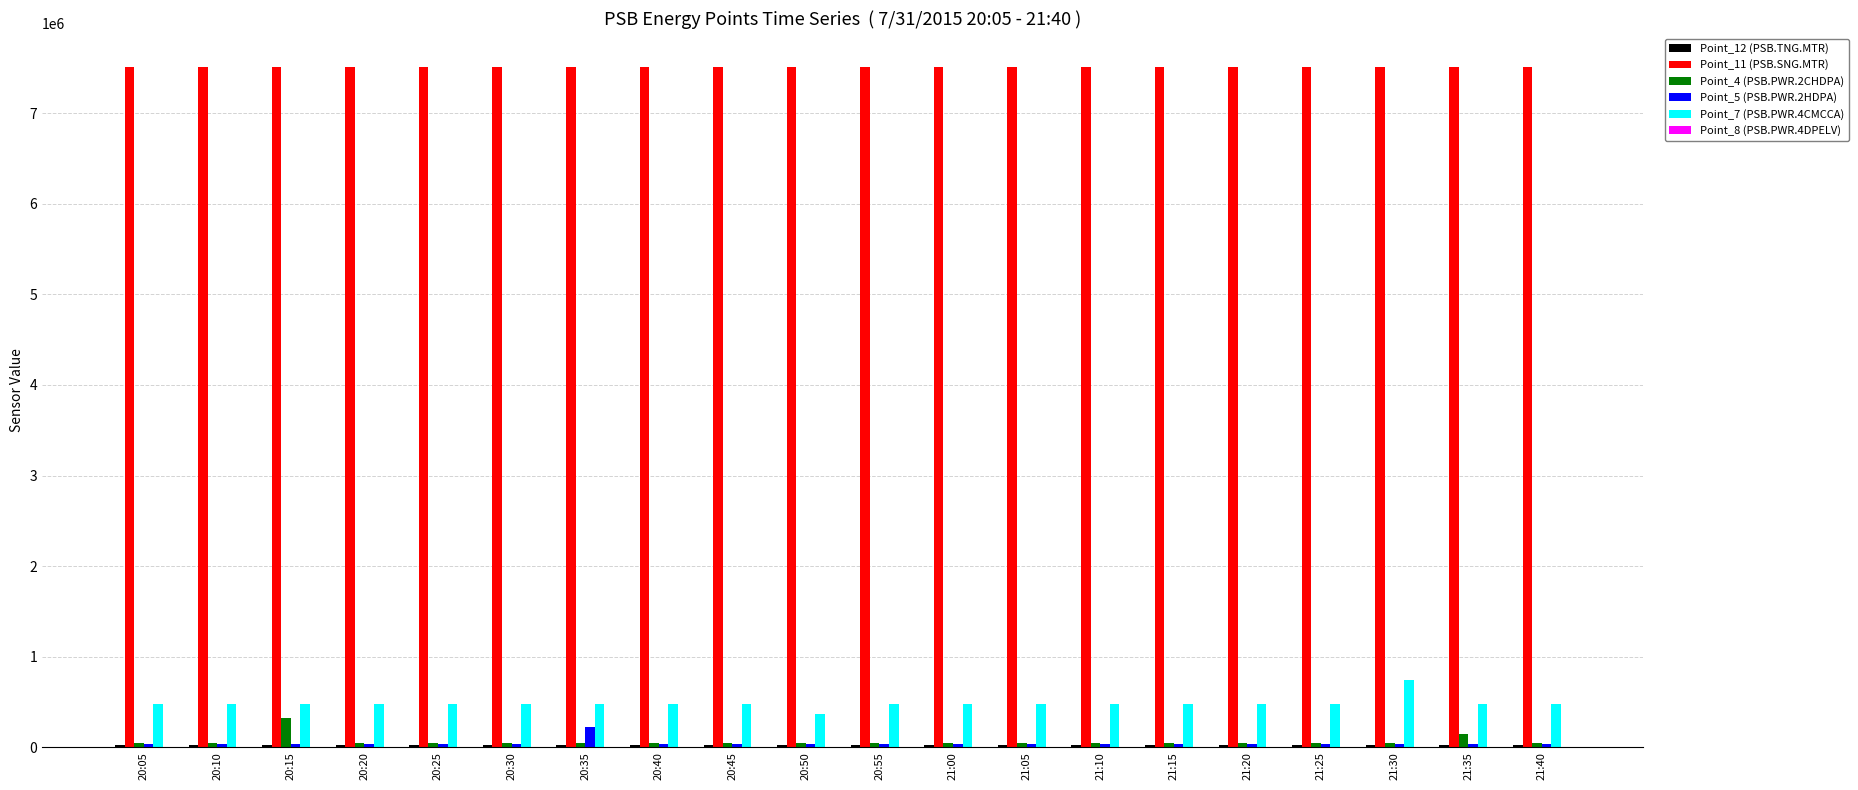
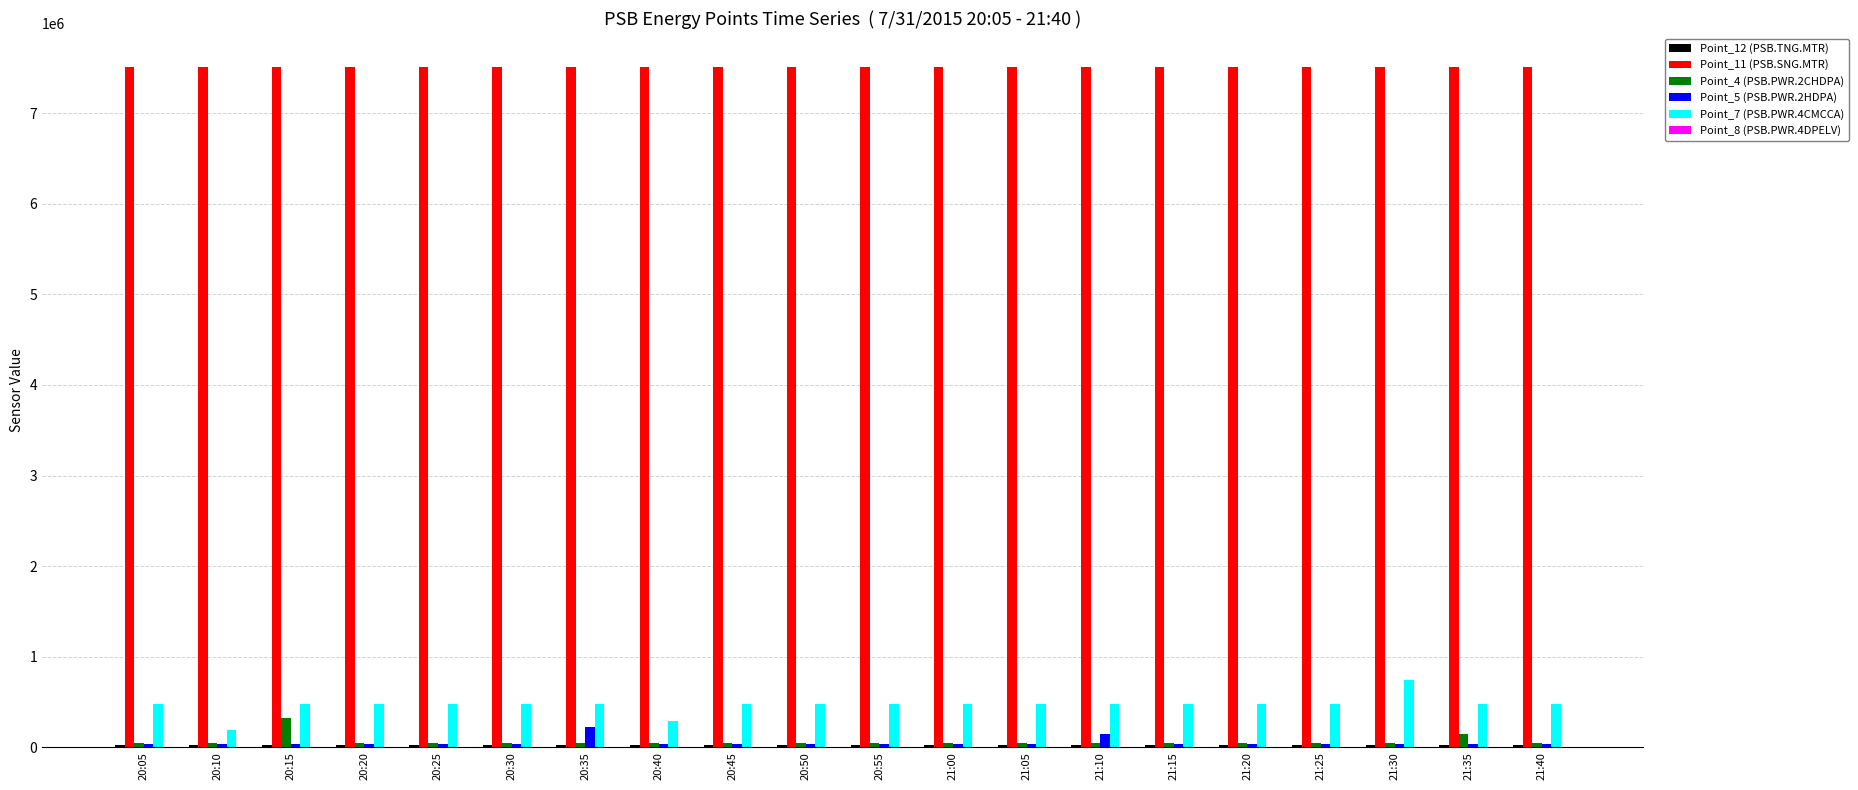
  {
    "Point_11 (PSB.SNG.MTR)": {
      "20:05": 7500000,
      "20:10": 7500000,
      "20:15": 7500000,
      "20:20": 7500000,
      "20:25": 7500000,
      "20:30": 7500000,
      "20:35": 7500000,
      "20:40": 7500000,
      "20:45": 7500000,
      "20:50": 7500000,
      "20:55": 7500000,
      "21:00": 7500000,
      "21:05": 7500000,
      "21:10": 7500000,
      "21:15": 7500000,
      "21:20": 7500000,
      "21:25": 7500000,
      "21:30": 7500000,
      "21:35": 7500000,
      "21:40": 7500000
    },
    "Point_4 (PSB.PWR.2CHDPA)": {
      "20:05": 0,
      "20:10": 0,
      "20:15": 300000,
      "20:20": 0,
      "20:25": 0,
      "20:30": 0,
      "20:35": 0,
      "20:40": 0,
      "20:45": 0,
      "20:50": 0,
      "20:55": 0,
      "21:00": 0,
      "21:05": 0,
      "21:10": 0,
      "21:15": 0,
      "21:20": 0,
      "21:25": 0,
      "21:30": 0,
      "21:35": 200000,
      "21:40": 0
    },
    "Point_5 (PSB.PWR.2HDPA)": {
      "20:05": 0,
      "20:10": 0,
      "20:15": 0,
      "20:20": 0,
      "20:25": 0,
      "20:30": 0,
      "20:35": 200000,
      "20:40": 0,
      "20:45": 0,
      "20:50": 0,
      "20:55": 0,
      "21:00": 0,
      "21:05": 0,
-     "21:10": 0,
+     "21:10": 100000,
      "21:15": 0,
      "21:20": 0,
      "21:25": 0,
      "21:30": 0,
      "21:35": 0,
      "21:40": 0
    },
    "Point_7 (PSB.PWR.4CMCCA)": {
      "20:05": 500000,
-     "20:10": 500000,
+     "20:10": 200000,
      "20:15": 500000,
      "20:20": 500000,
      "20:25": 500000,
      "20:30": 500000,
      "20:35": 500000,
-     "20:40": 500000,
+     "20:40": 300000,
      "20:45": 500000,
-     "20:50": 400000,
+     "20:50": 500000,
      "20:55": 500000,
      "21:00": 500000,
      "21:05": 500000,
      "21:10": 500000,
      "21:15": 500000,
      "21:20": 500000,
      "21:25": 500000,
      "21:30": 700000,
      "21:35": 500000,
      "21:40": 500000
    }
  }
